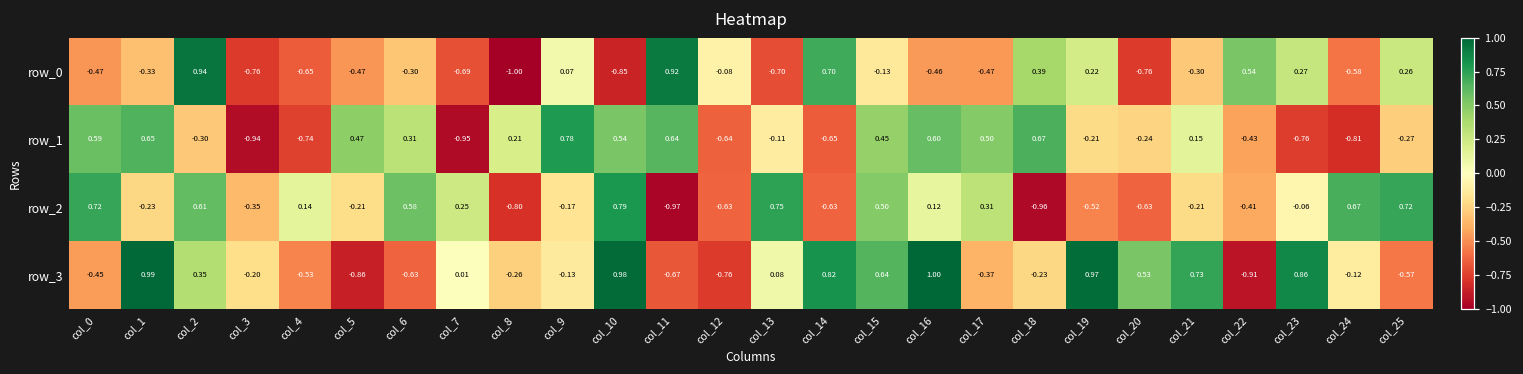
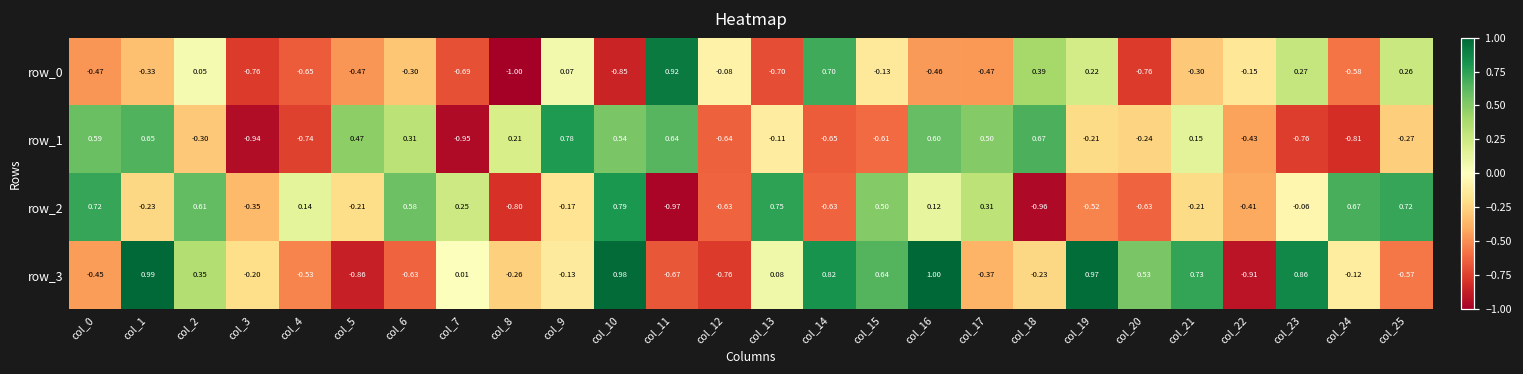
  {
    "row_0": {
      "col_0": -0.47,
      "col_1": -0.33,
-     "col_2": 0.94,
+     "col_2": 0.05,
      "col_3": -0.76,
      "col_4": -0.65,
      "col_5": -0.47,
      "col_6": -0.30,
      "col_7": -0.69,
      "col_8": -1.00,
      "col_9": 0.07,
      "col_10": -0.85,
      "col_11": 0.92,
      "col_12": -0.08,
      "col_13": -0.70,
      "col_14": 0.70,
      "col_15": -0.13,
      "col_16": -0.46,
      "col_17": -0.47,
      "col_18": 0.39,
      "col_19": 0.22,
      "col_20": -0.76,
      "col_21": -0.30,
-     "col_22": 0.54,
+     "col_22": -0.15,
      "col_23": 0.27,
      "col_24": -0.58,
      "col_25": 0.26
    },
    "row_1": {
      "col_0": 0.59,
      "col_1": 0.65,
      "col_2": -0.30,
      "col_3": -0.94,
      "col_4": -0.74,
      "col_5": 0.47,
      "col_6": 0.31,
      "col_7": -0.95,
      "col_8": 0.21,
      "col_9": 0.78,
      "col_10": 0.54,
      "col_11": 0.64,
      "col_12": -0.64,
      "col_13": -0.11,
      "col_14": -0.65,
-     "col_15": 0.45,
+     "col_15": -0.61,
      "col_16": 0.60,
      "col_17": 0.50,
      "col_18": 0.67,
      "col_19": -0.21,
      "col_20": -0.24,
      "col_21": 0.15,
      "col_22": -0.43,
      "col_23": -0.76,
      "col_24": -0.81,
      "col_25": -0.27
    },
    "row_2": {
      "col_0": 0.72,
      "col_1": -0.23,
      "col_2": 0.61,
      "col_3": -0.35,
      "col_4": 0.14,
      "col_5": -0.21,
      "col_6": 0.58,
      "col_7": 0.25,
      "col_8": -0.80,
      "col_9": -0.17,
      "col_10": 0.79,
      "col_11": -0.97,
      "col_12": -0.63,
      "col_13": 0.75,
      "col_14": -0.63,
      "col_15": 0.50,
      "col_16": 0.12,
      "col_17": 0.31,
      "col_18": -0.96,
      "col_19": -0.52,
      "col_20": -0.63,
      "col_21": -0.21,
      "col_22": -0.41,
      "col_23": -0.06,
      "col_24": 0.67,
      "col_25": 0.72
    },
    "row_3": {
      "col_0": -0.45,
      "col_1": 0.99,
      "col_2": 0.35,
      "col_3": -0.20,
      "col_4": -0.53,
      "col_5": -0.86,
      "col_6": -0.63,
      "col_7": 0.01,
      "col_8": -0.26,
      "col_9": -0.13,
      "col_10": 0.98,
      "col_11": -0.67,
      "col_12": -0.76,
      "col_13": 0.08,
      "col_14": 0.82,
      "col_15": 0.64,
      "col_16": 1.00,
      "col_17": -0.37,
      "col_18": -0.23,
      "col_19": 0.97,
      "col_20": 0.53,
      "col_21": 0.73,
      "col_22": -0.91,
      "col_23": 0.86,
      "col_24": -0.12,
      "col_25": -0.57
    }
  }
